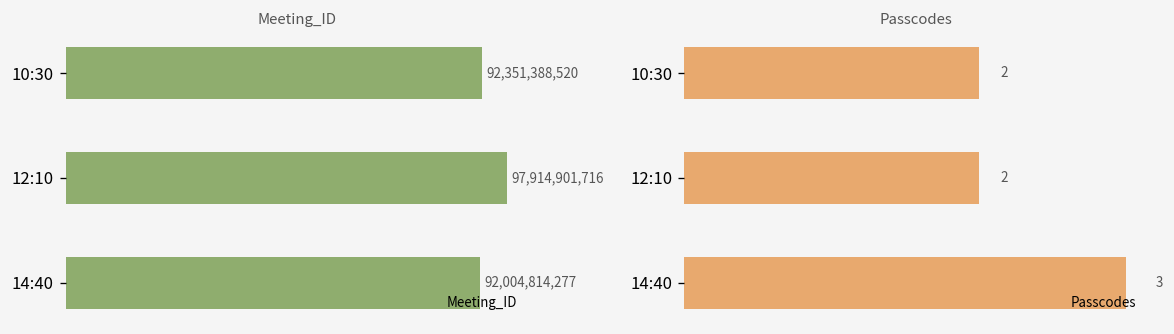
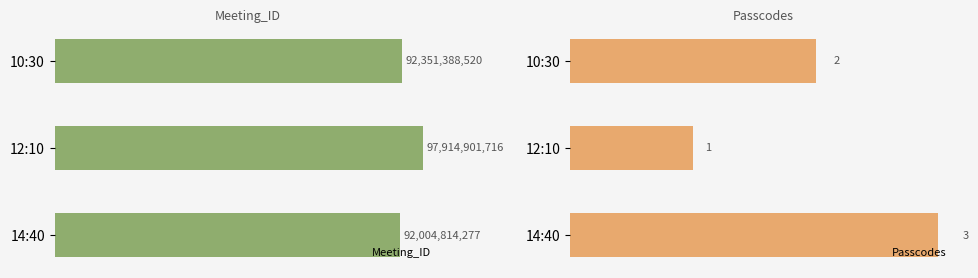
  {
    "Meeting_ID": {
      "10:30": "92,351,388,520",
      "12:10": "97,914,901,716",
      "14:40": "92,004,814,277"
    },
    "Passcodes": {
      "10:30": "2",
-     "12:10": "2",
+     "12:10": "1",
      "14:40": "3"
    }
  }
